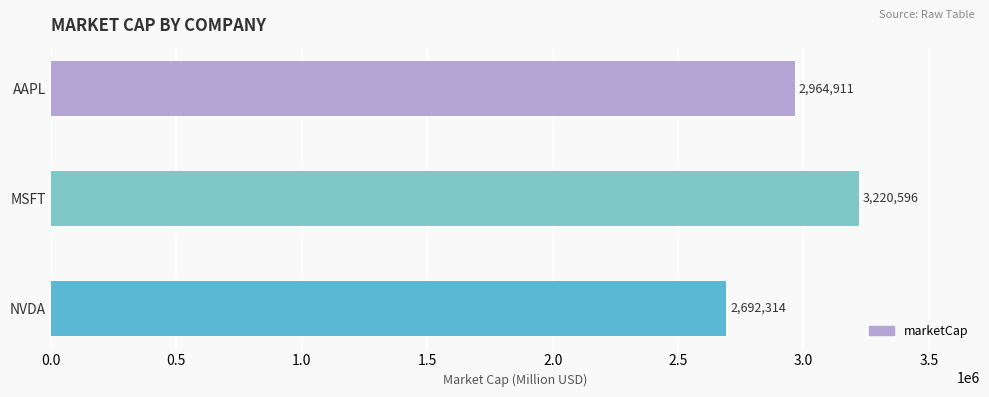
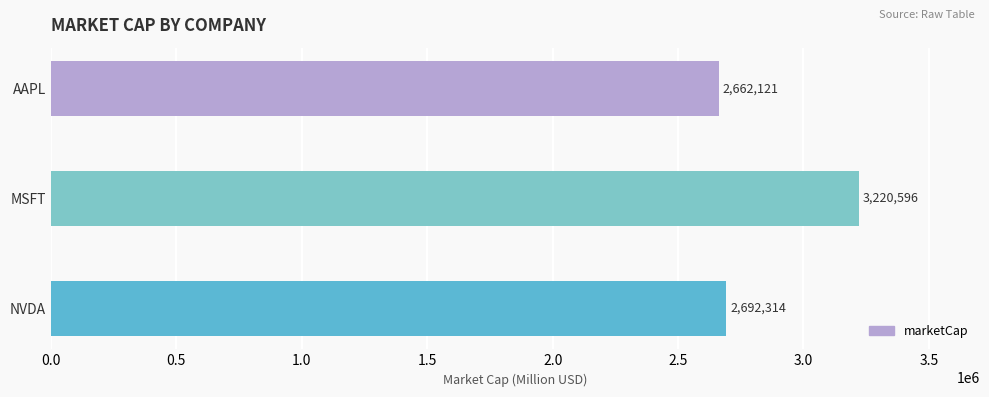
  {
-   "AAPL": "2,964,911",
+   "AAPL": "2,662,121",
    "MSFT": "3,220,596",
    "NVDA": "2,692,314"
  }
